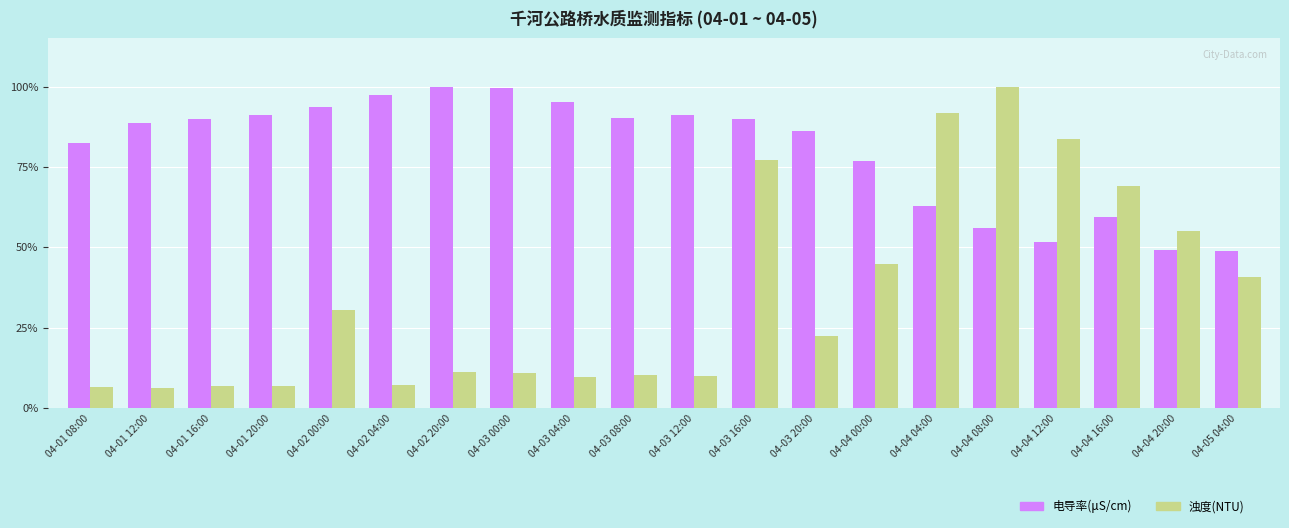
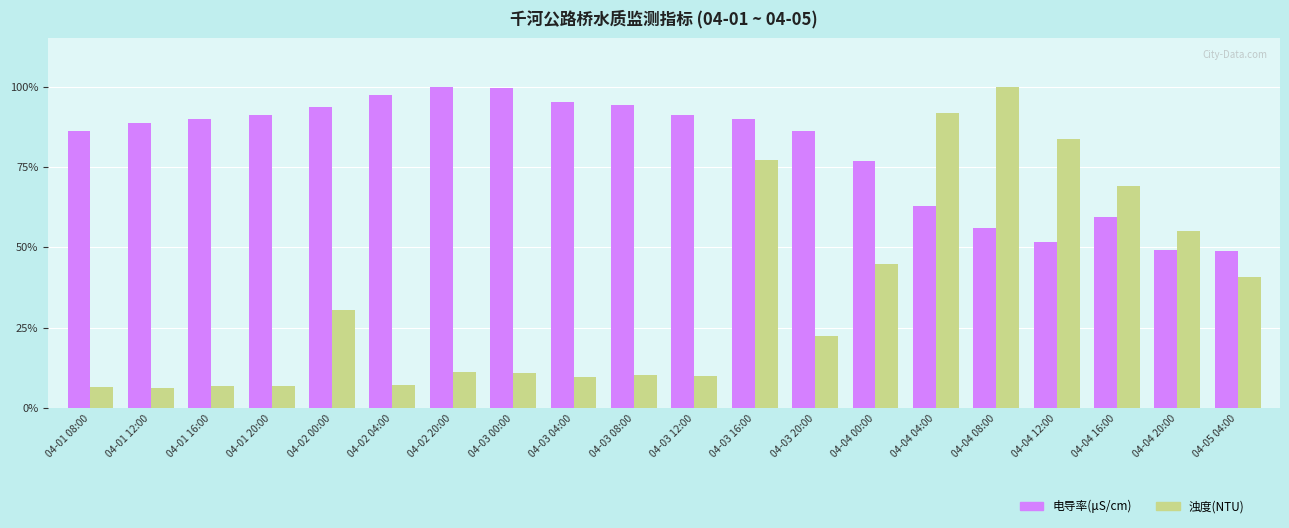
  {
    "电导率(μS/cm)": {
-     "04-01 08:00": "82%",
+     "04-01 08:00": "86%",
      "04-01 12:00": "89%",
      "04-01 16:00": "90%",
      "04-01 20:00": "91%",
      "04-02 00:00": "94%",
      "04-02 04:00": "98%",
      "04-02 20:00": "100%",
      "04-03 00:00": "100%",
      "04-03 04:00": "95%",
-     "04-03 08:00": "90%",
+     "04-03 08:00": "94%",
      "04-03 12:00": "91%",
      "04-03 16:00": "90%",
      "04-03 20:00": "86%",
      "04-04 00:00": "77%",
      "04-04 04:00": "63%",
      "04-04 08:00": "56%",
      "04-04 12:00": "52%",
      "04-04 16:00": "59%",
      "04-04 20:00": "49%",
      "04-05 04:00": "49%"
    },
    "浊度(NTU)": {
      "04-01 08:00": "6%",
      "04-01 12:00": "6%",
      "04-01 16:00": "7%",
      "04-01 20:00": "7%",
      "04-02 00:00": "30%",
      "04-02 04:00": "7%",
      "04-02 20:00": "11%",
      "04-03 00:00": "11%",
      "04-03 04:00": "10%",
      "04-03 08:00": "10%",
      "04-03 12:00": "10%",
      "04-03 16:00": "77%",
      "04-03 20:00": "22%",
      "04-04 00:00": "45%",
      "04-04 04:00": "92%",
      "04-04 08:00": "100%",
      "04-04 12:00": "84%",
      "04-04 16:00": "69%",
      "04-04 20:00": "55%",
      "04-05 04:00": "41%"
    }
  }
